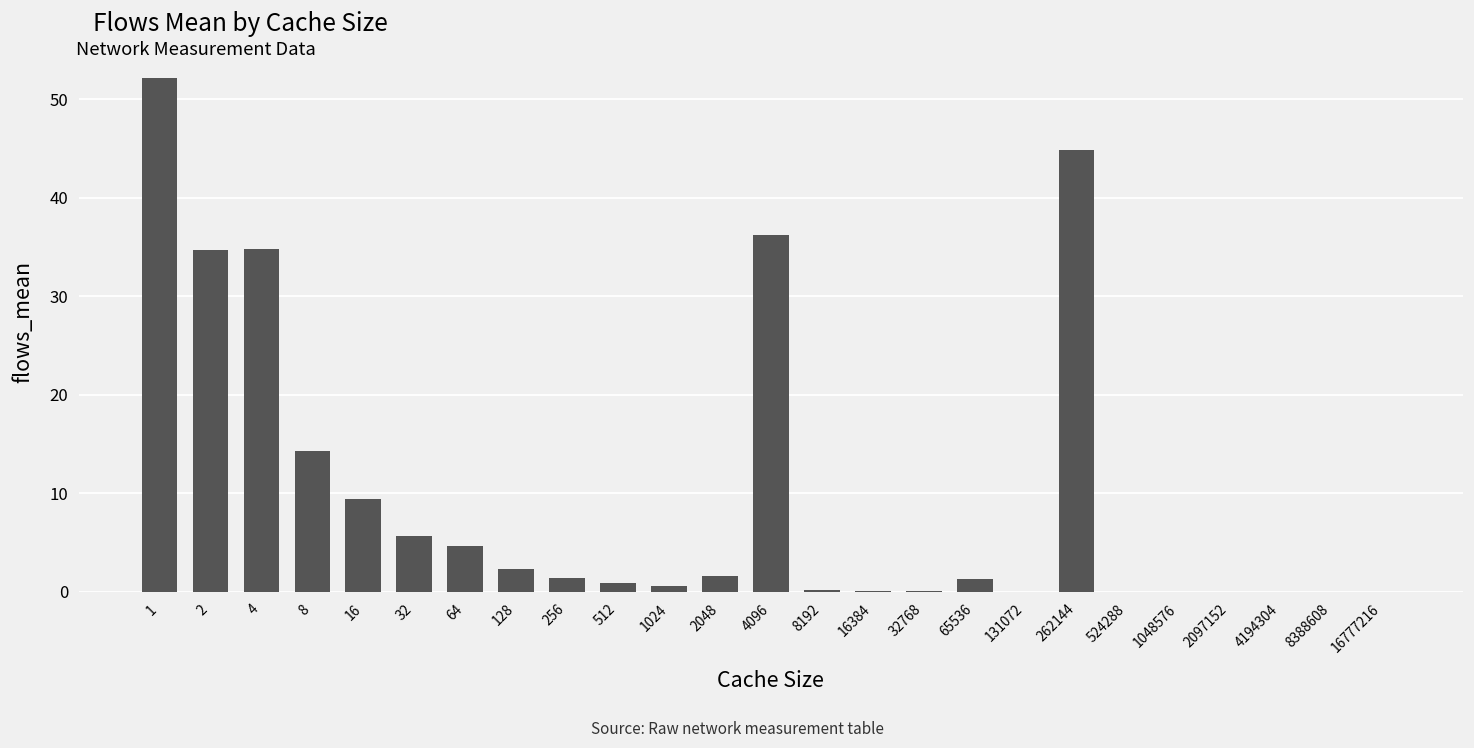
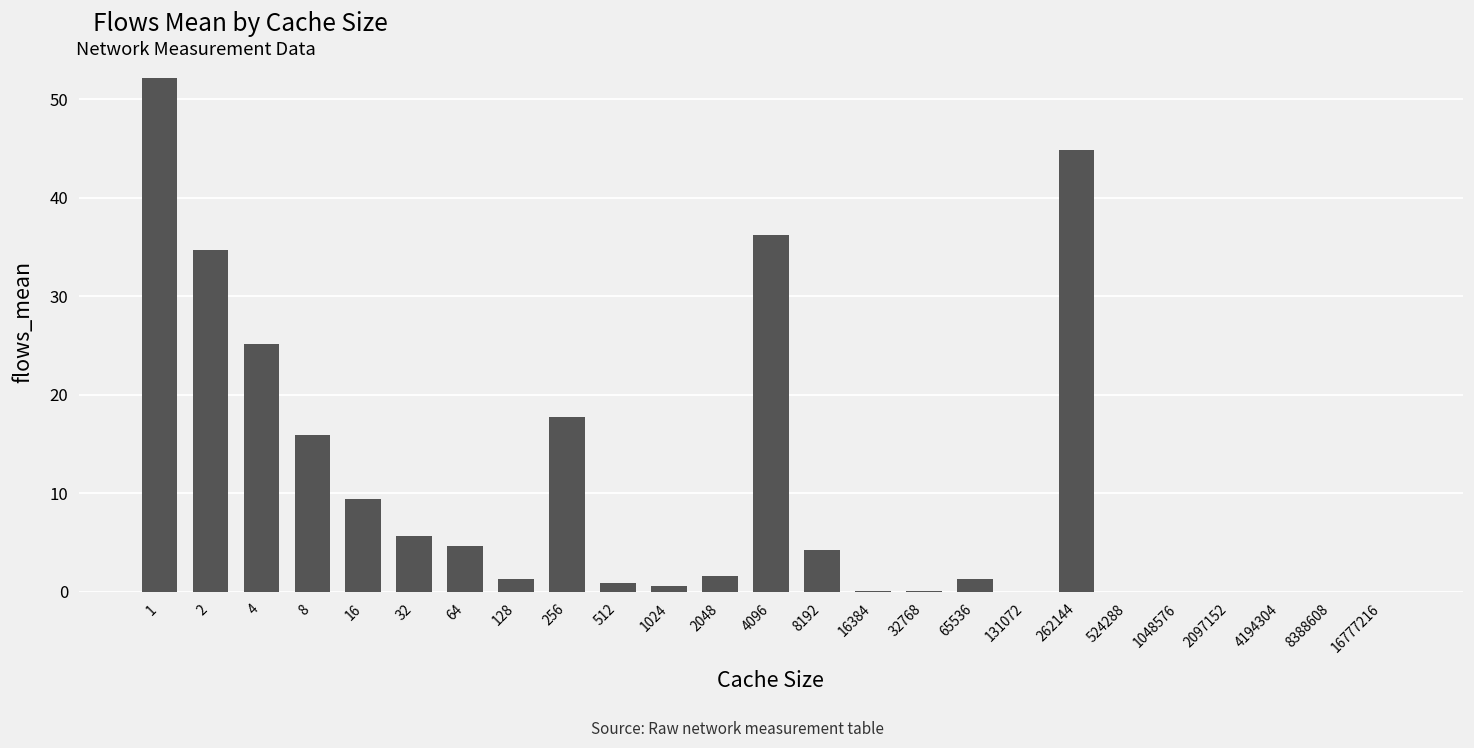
  {
    "1": 52,
    "2": 35,
-   "4": 35,
-   "8": 14,
+   "4": 25,
+   "8": 16,
    "16": 9,
    "32": 6,
    "64": 5,
-   "128": 2,
-   "256": 1,
+   "128": 1,
+   "256": 18,
    "512": 1,
    "1024": 1,
    "2048": 2,
    "4096": 36,
-   "8192": 0,
+   "8192": 4,
    "65536": 1,
    "262144": 45
  }
